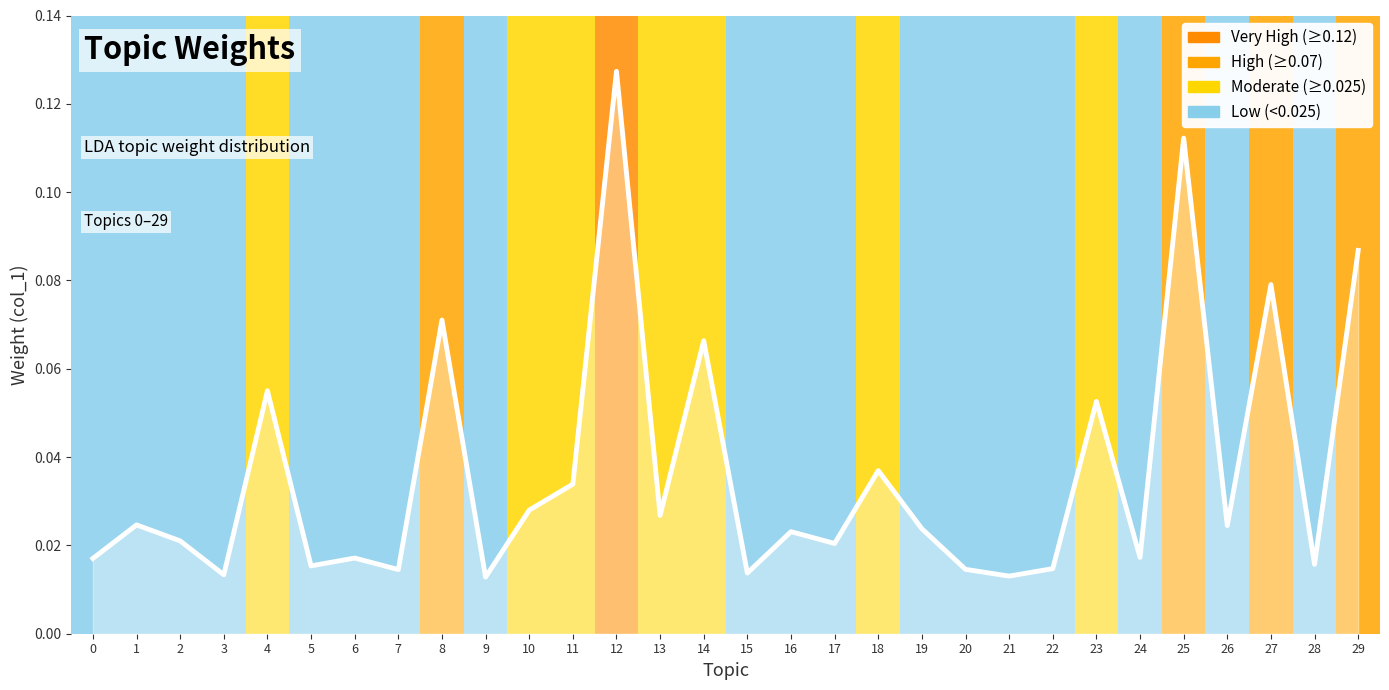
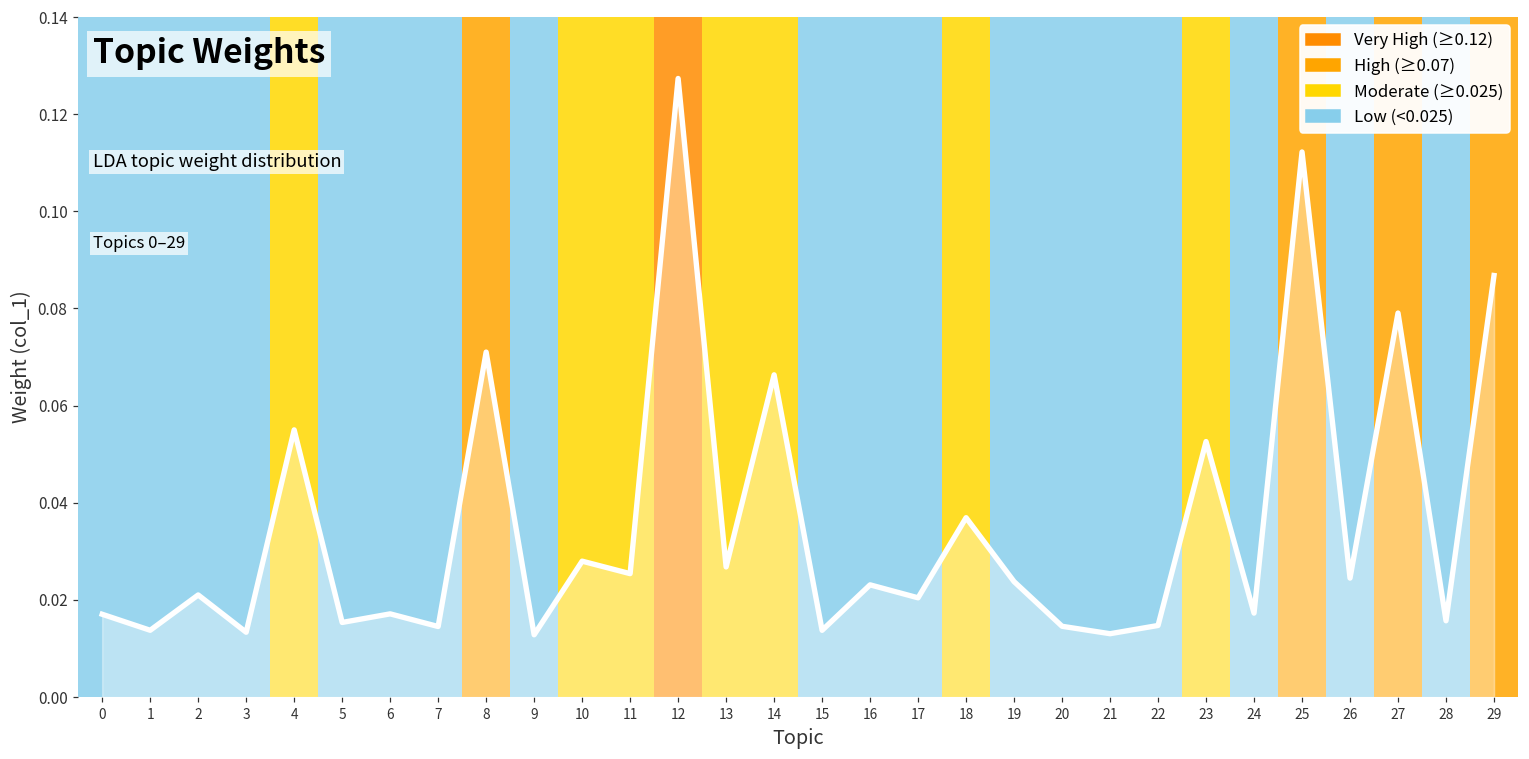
  {
    "0": 0.017,
-   "1": 0.025,
+   "1": 0.014,
    "2": 0.021,
    "3": 0.013,
    "4": 0.055,
    "5": 0.015,
    "6": 0.017,
    "7": 0.015,
    "8": 0.071,
    "9": 0.013,
    "10": 0.028,
-   "11": 0.034,
+   "11": 0.025,
    "12": 0.127,
    "13": 0.027,
    "14": 0.066,
    "15": 0.014,
    "16": 0.023,
    "17": 0.020,
    "18": 0.037,
    "19": 0.024,
    "20": 0.015,
    "21": 0.013,
    "22": 0.015,
    "23": 0.053,
    "24": 0.017,
    "25": 0.112,
    "26": 0.024,
    "27": 0.079,
    "28": 0.016,
    "29": 0.087
  }
